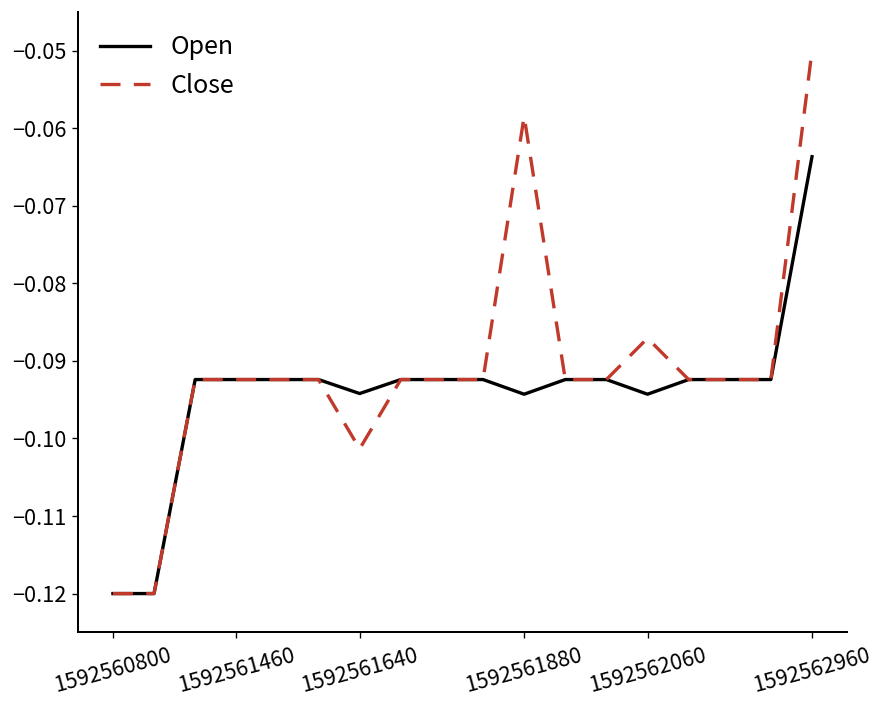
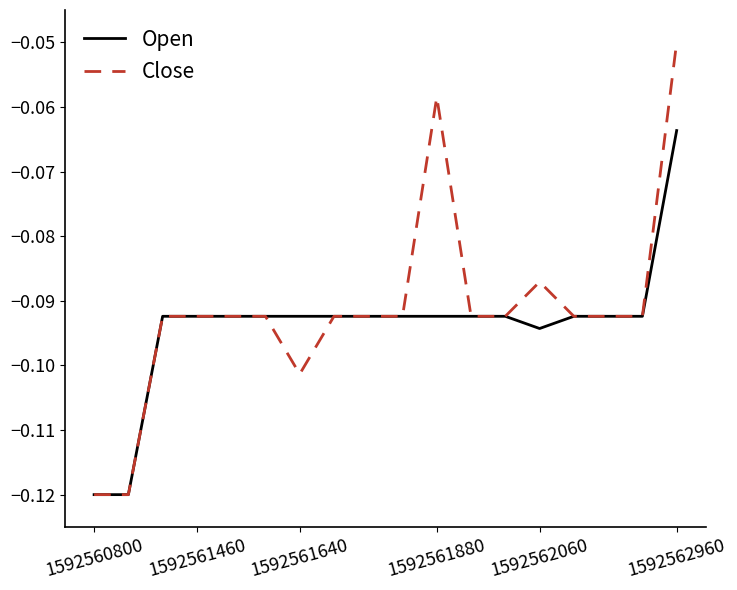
  {
    "Open": {
-     "1592561640": -0.094,
-     "1592561880": -0.094,
+     "1592561640": -0.092,
+     "1592561880": -0.092,
      "1592562060": -0.094,
      "1592562960": -0.064
    },
    "Close": {
      "1592561640": -0.101,
      "1592561880": -0.058,
      "1592562060": -0.087,
      "1592562960": -0.050
    }
  }
